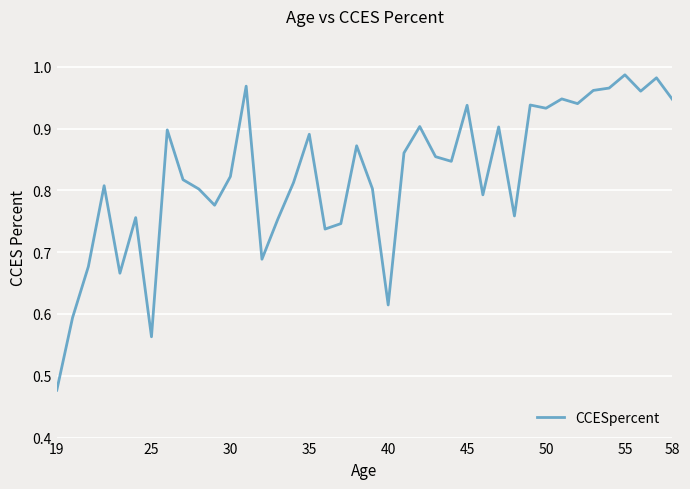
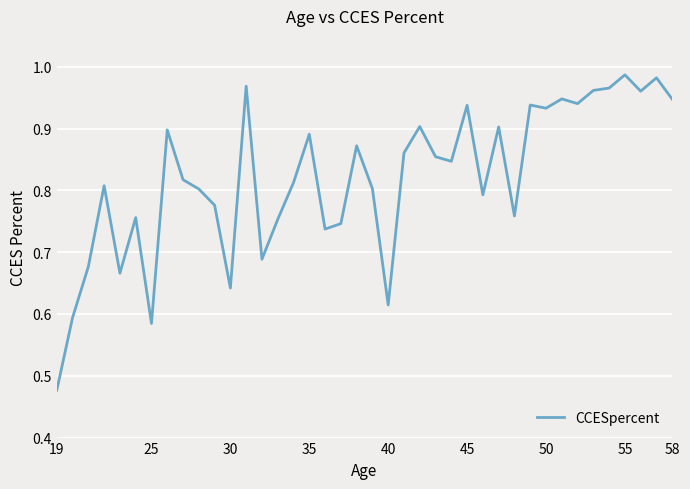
  {
    "19": 0.48,
-   "25": 0.56,
-   "30": 0.82,
+   "25": 0.58,
+   "30": 0.64,
    "35": 0.89,
    "40": 0.61,
    "45": 0.94,
    "50": 0.93,
    "55": 0.99,
    "58": 0.95
  }
